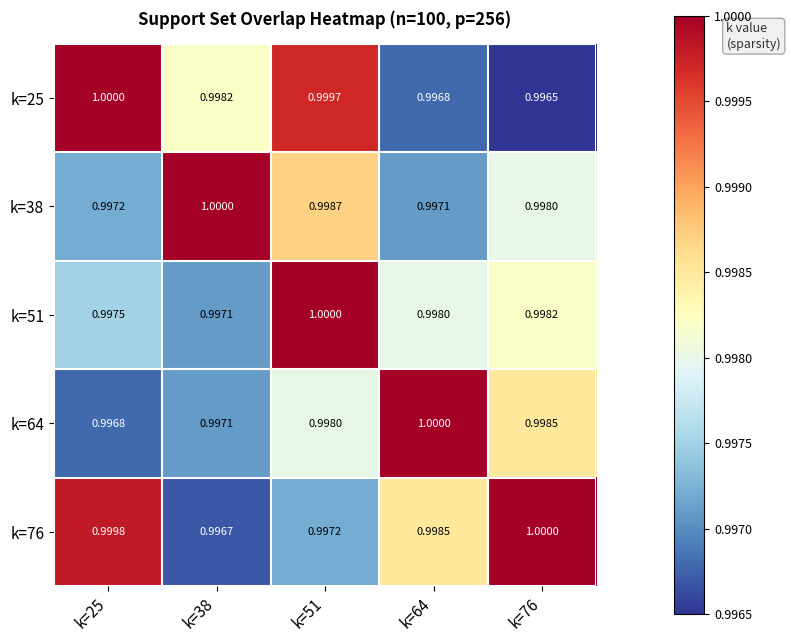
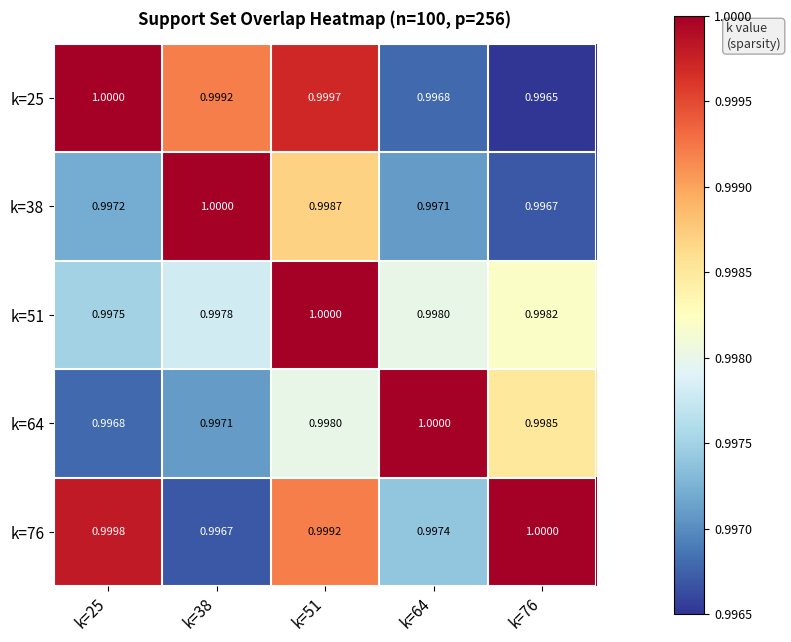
  {
    "k=25": {
      "k=25": 1.0000,
-     "k=38": 0.9982,
+     "k=38": 0.9992,
      "k=51": 0.9997,
      "k=64": 0.9968,
      "k=76": 0.9965
    },
    "k=38": {
      "k=25": 0.9972,
      "k=38": 1.0000,
      "k=51": 0.9987,
      "k=64": 0.9971,
-     "k=76": 0.9980
+     "k=76": 0.9967
    },
    "k=51": {
      "k=25": 0.9975,
-     "k=38": 0.9971,
+     "k=38": 0.9978,
      "k=51": 1.0000,
      "k=64": 0.9980,
      "k=76": 0.9982
    },
    "k=64": {
      "k=25": 0.9968,
      "k=38": 0.9971,
      "k=51": 0.9980,
      "k=64": 1.0000,
      "k=76": 0.9985
    },
    "k=76": {
      "k=25": 0.9998,
      "k=38": 0.9967,
-     "k=51": 0.9972,
-     "k=64": 0.9985,
+     "k=51": 0.9992,
+     "k=64": 0.9974,
      "k=76": 1.0000
    }
  }
